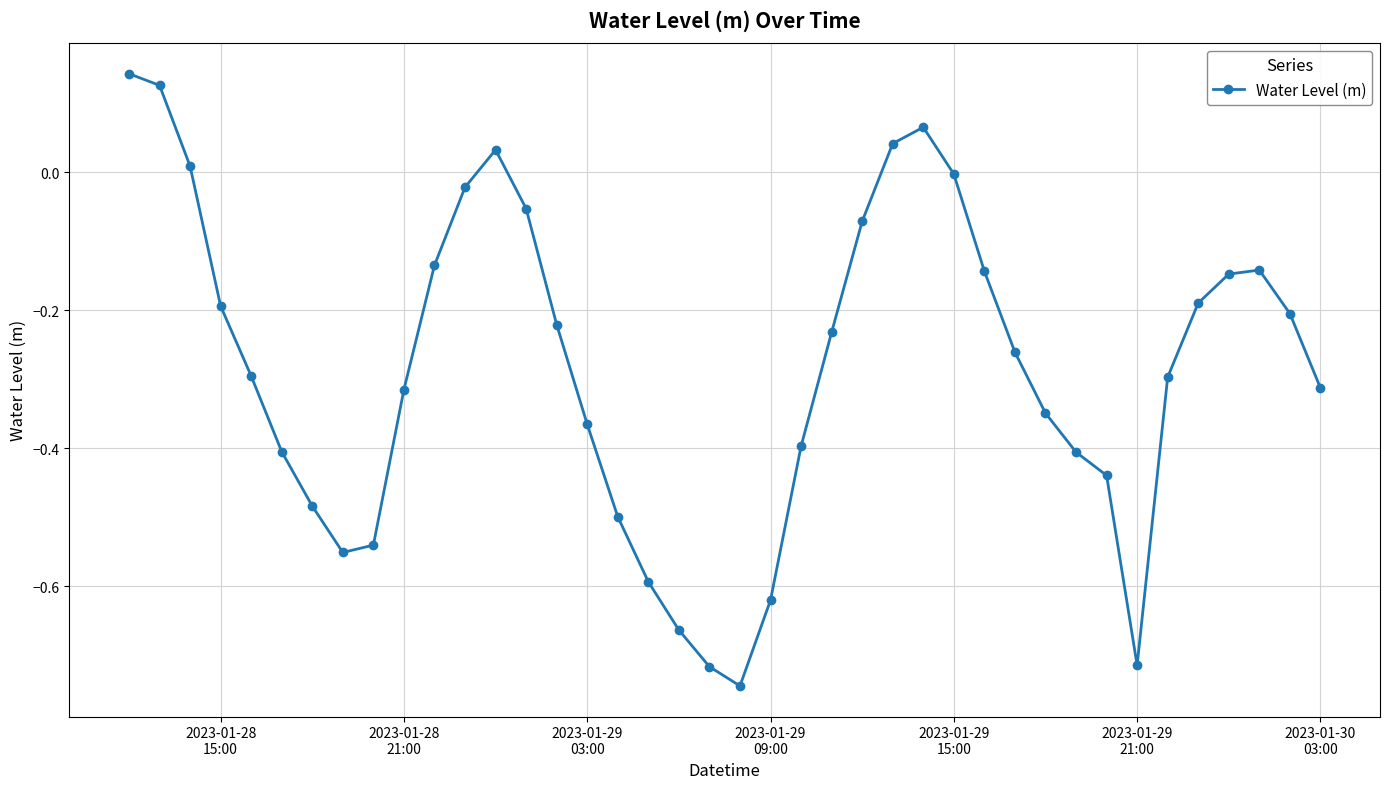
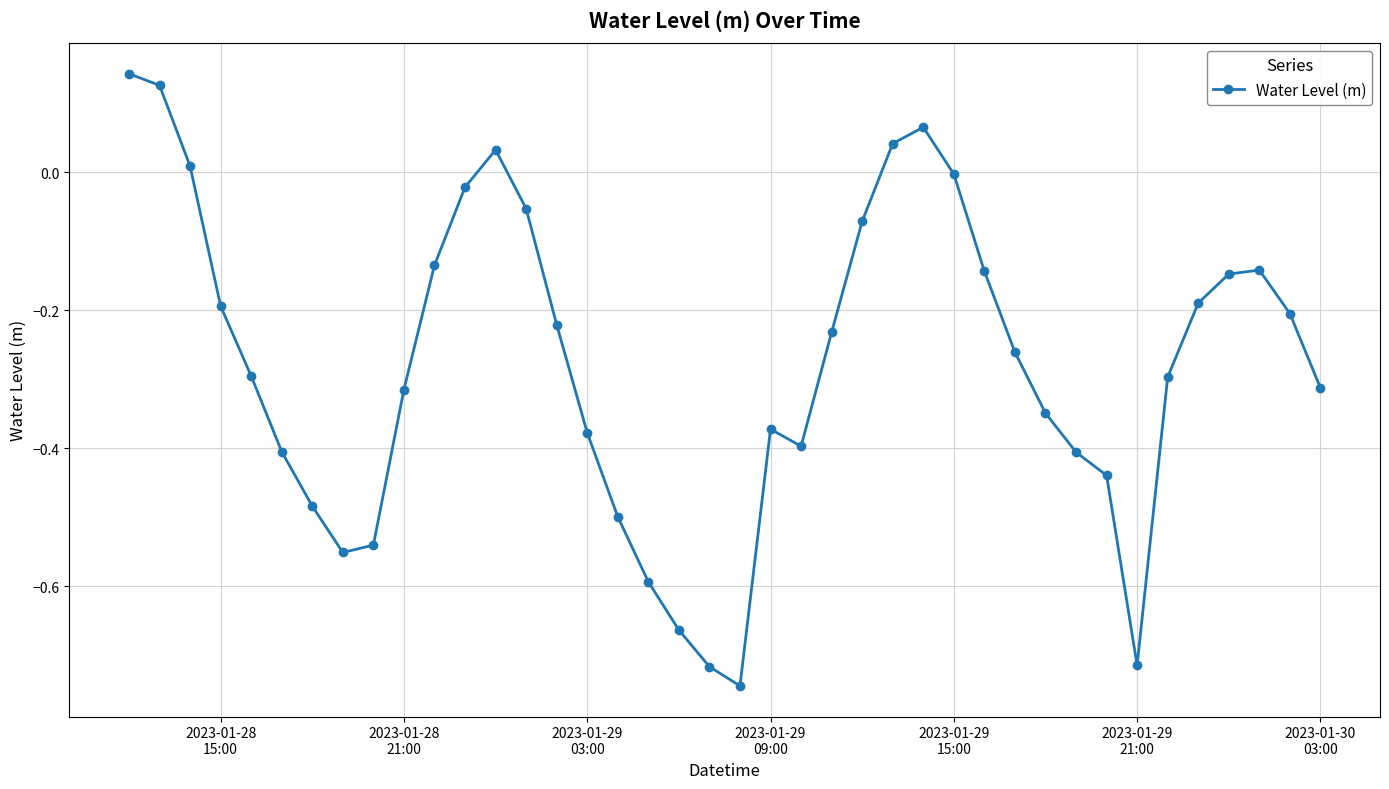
  {
    "2023-01-28 15:00": -0.19,
    "2023-01-28 21:00": -0.31,
-   "2023-01-29 03:00": -0.37,
-   "2023-01-29 09:00": -0.62,
+   "2023-01-29 03:00": -0.38,
+   "2023-01-29 09:00": -0.37,
    "2023-01-29 15:00": 0.00,
    "2023-01-29 21:00": -0.71,
    "2023-01-30 03:00": -0.31
  }
